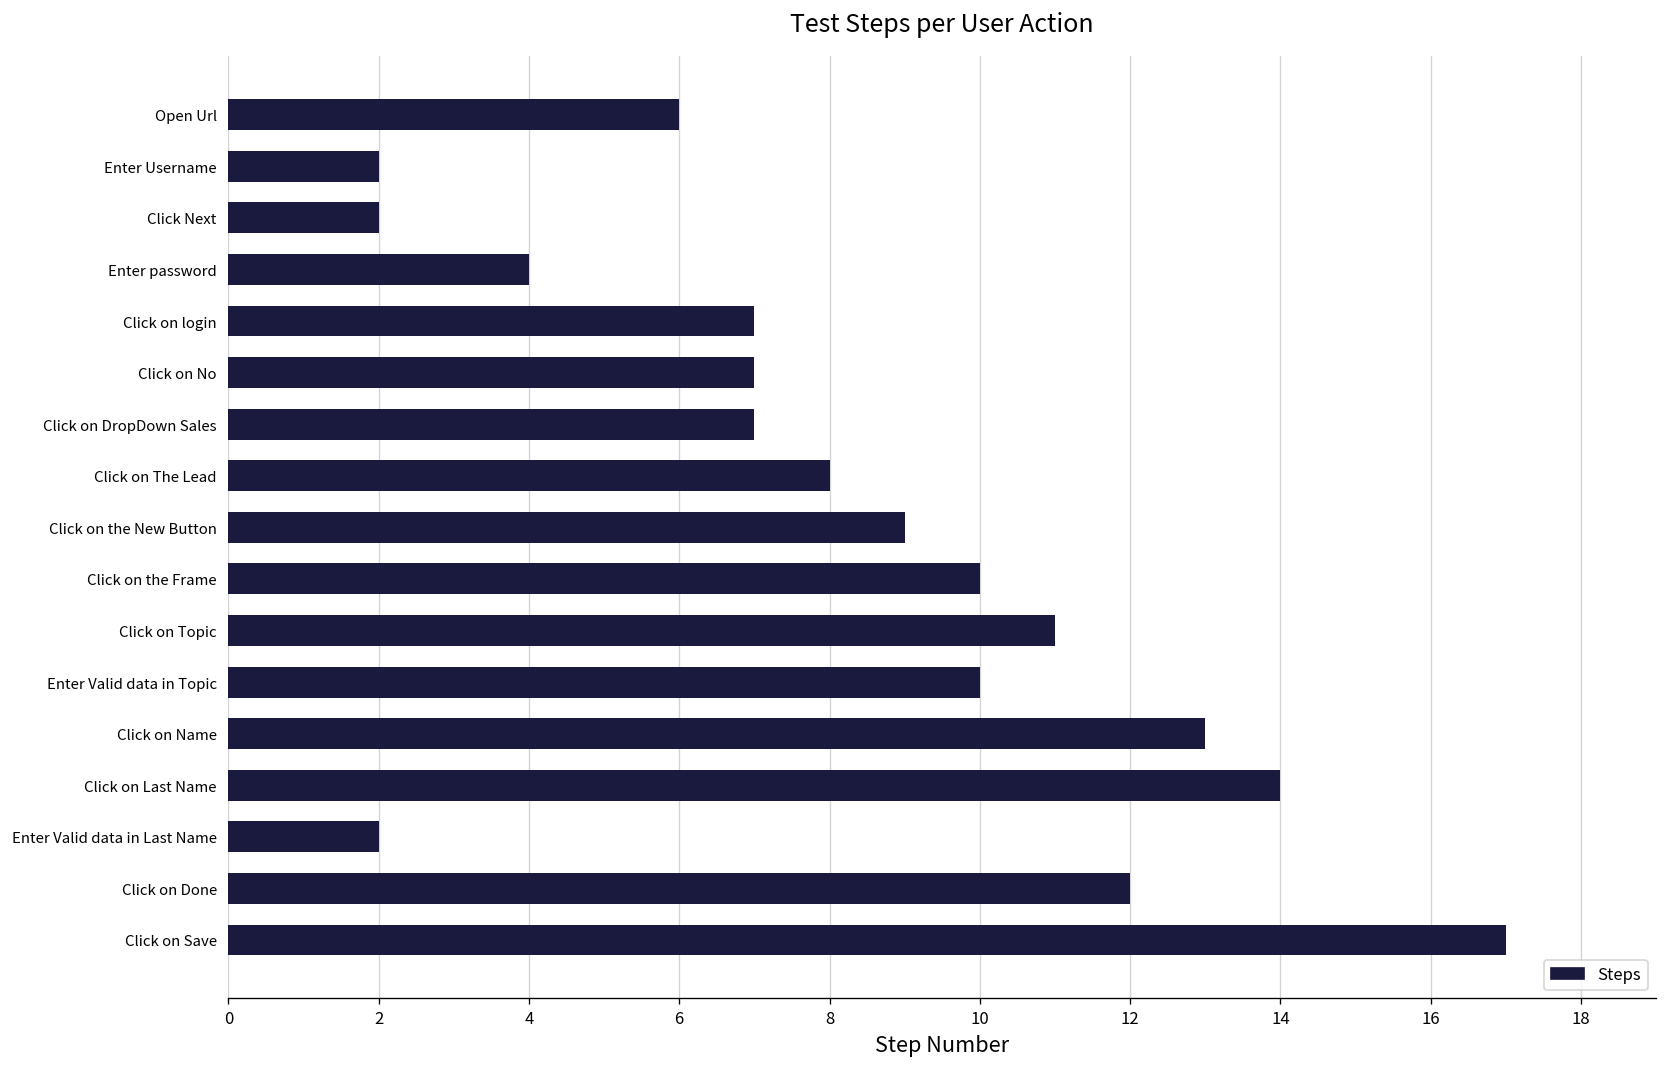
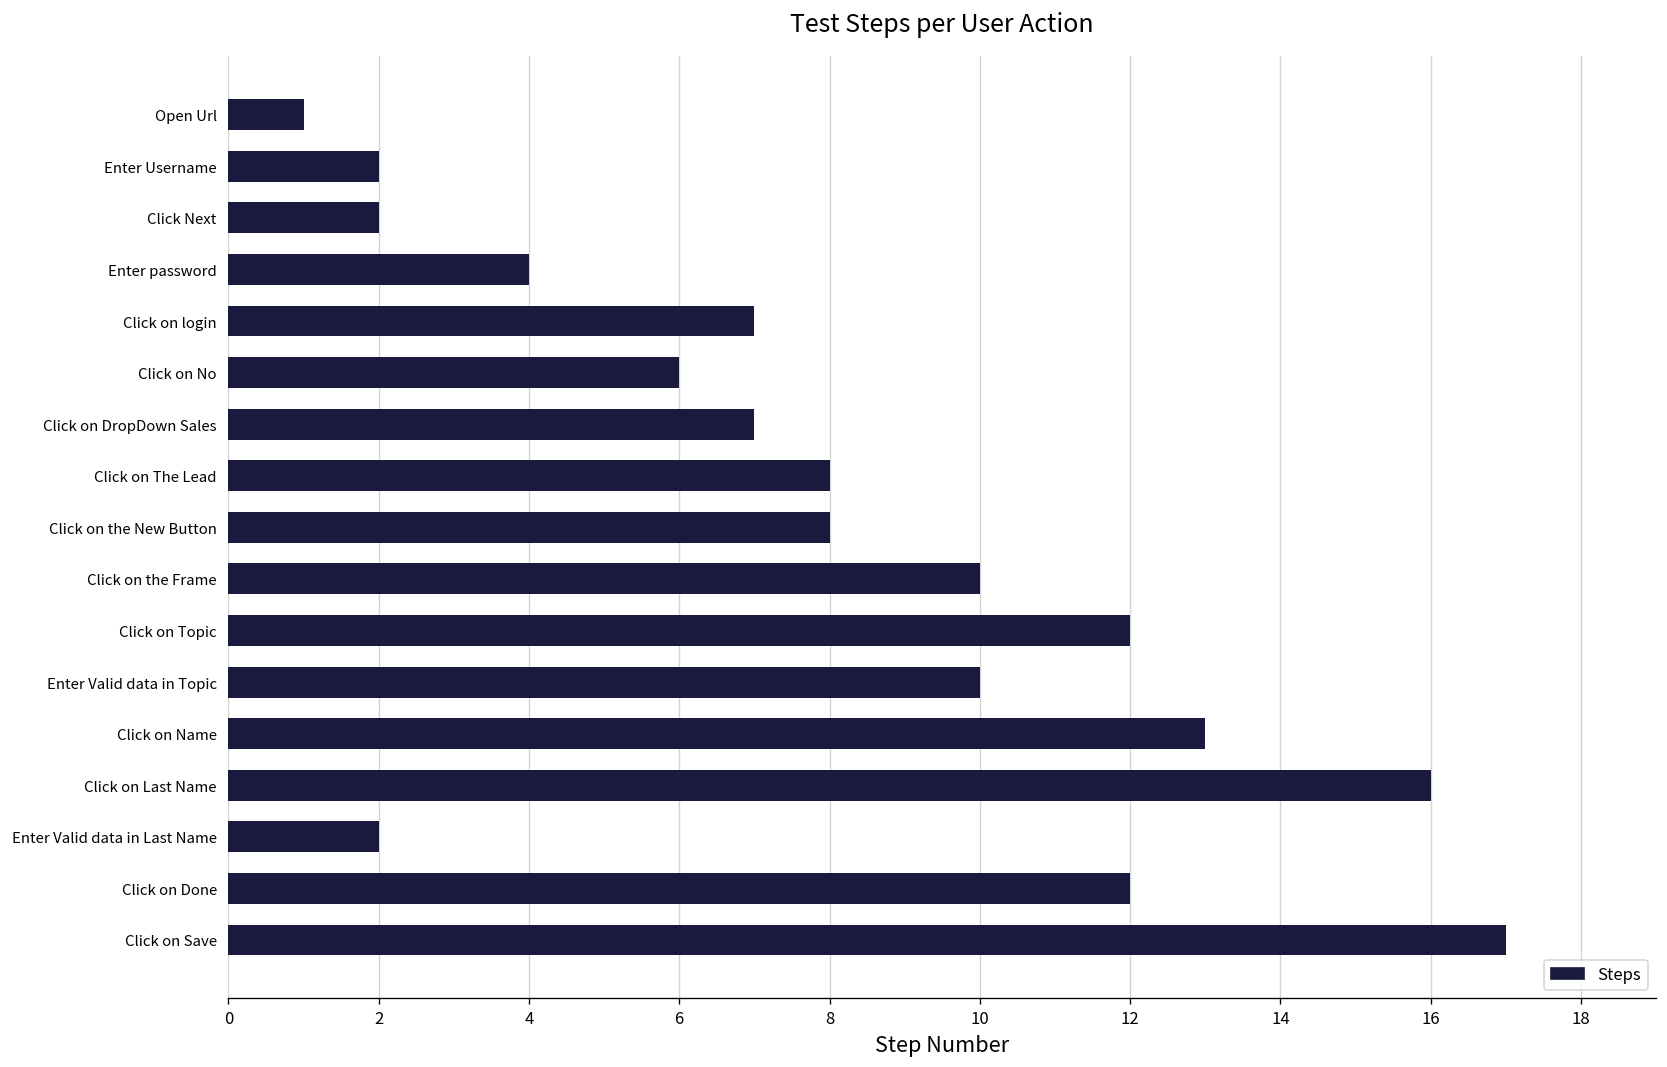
  {
-   "Open Url": 6,
+   "Open Url": 1,
    "Enter Username": 2,
    "Click Next": 2,
    "Enter password": 4,
    "Click on login": 7,
-   "Click on No": 7,
+   "Click on No": 6,
    "Click on DropDown Sales": 7,
    "Click on The Lead": 8,
-   "Click on the New Button": 9,
+   "Click on the New Button": 8,
    "Click on the Frame": 10,
-   "Click on Topic": 11,
+   "Click on Topic": 12,
    "Enter Valid data in Topic": 10,
    "Click on Name": 13,
-   "Click on Last Name": 14,
+   "Click on Last Name": 16,
    "Enter Valid data in Last Name": 2,
    "Click on Done": 12,
    "Click on Save": 17
  }
